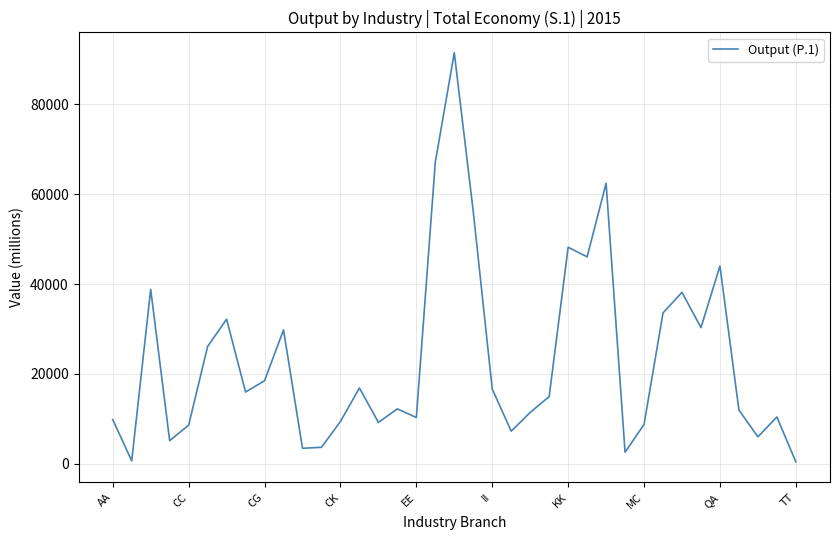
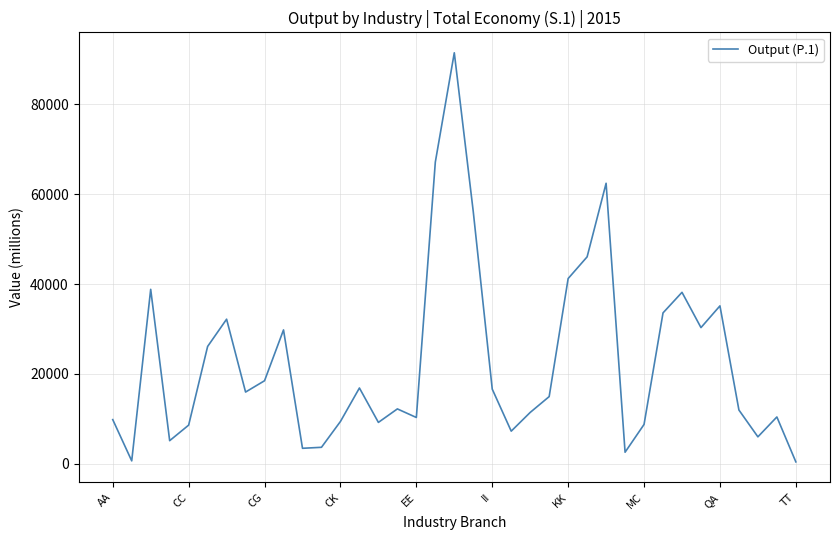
  {
    "AA": 10000,
    "CC": 9000,
    "CG": 18000,
    "CK": 9000,
    "EE": 10000,
    "II": 17000,
-   "KK": 48000,
+   "KK": 41000,
    "MC": 9000,
-   "QA": 44000,
+   "QA": 35000,
    "TT": 0
  }
